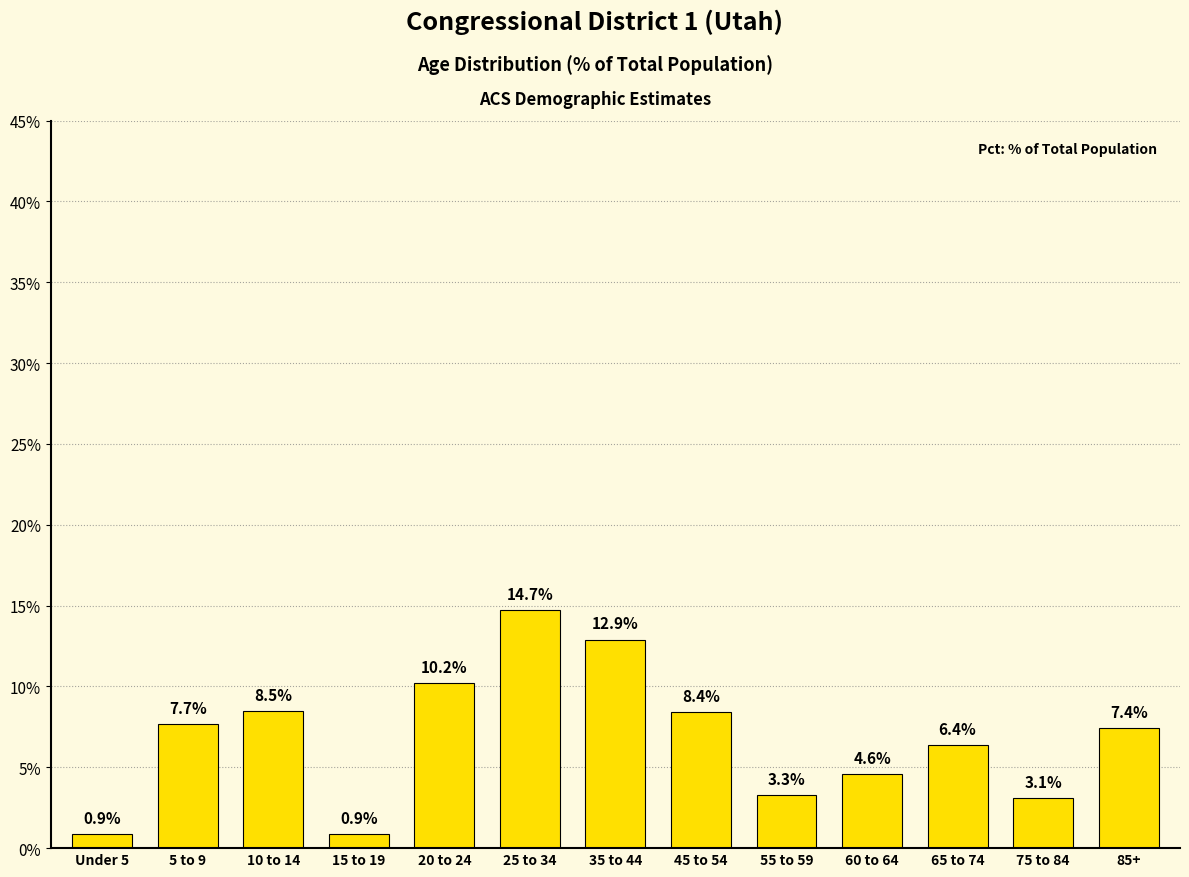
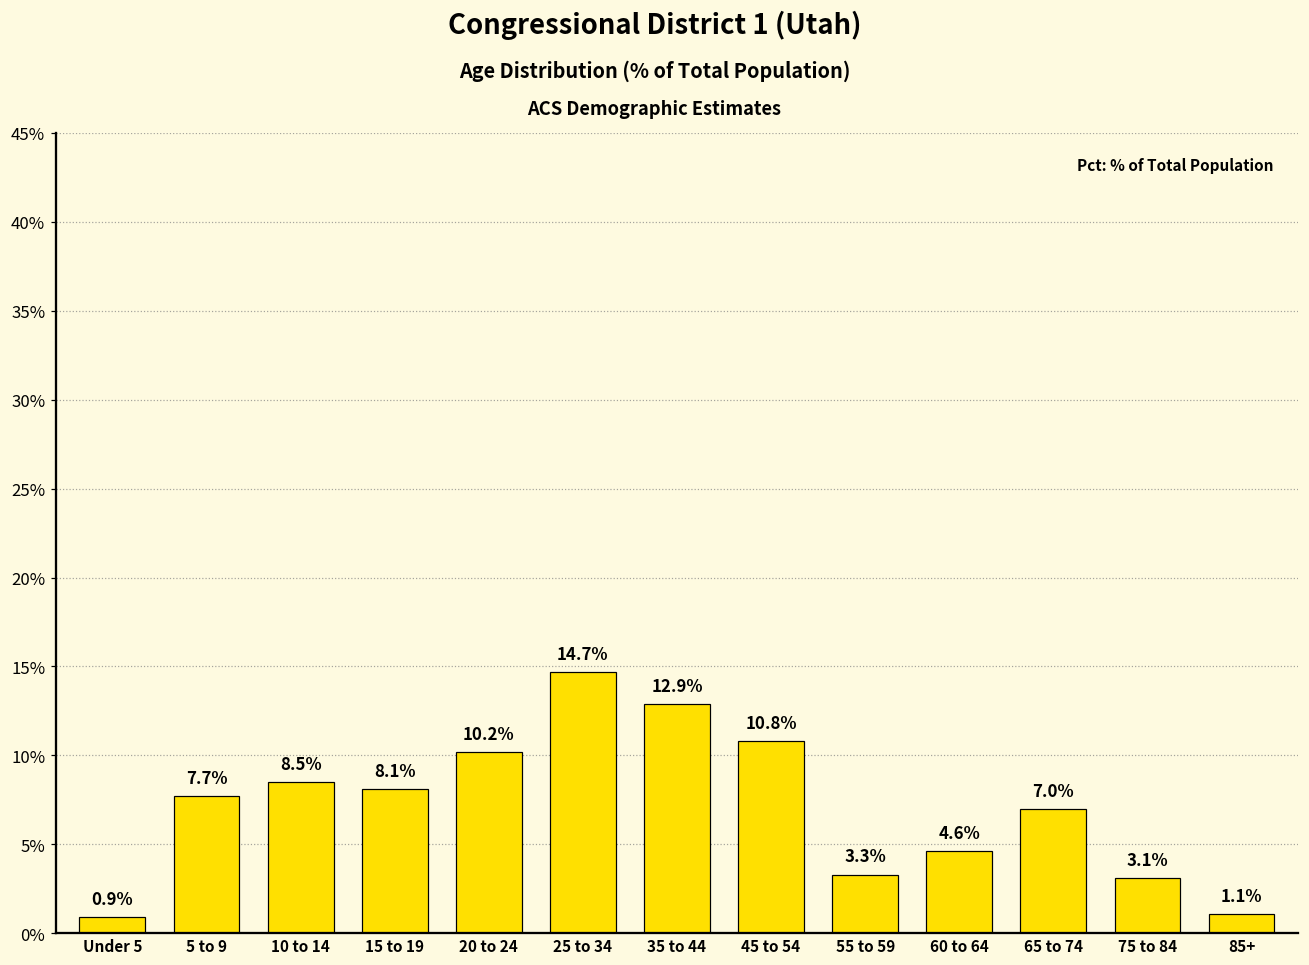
  {
    "Under 5": "0.9%",
    "5 to 9": "7.7%",
    "10 to 14": "8.5%",
-   "15 to 19": "0.9%",
+   "15 to 19": "8.1%",
    "20 to 24": "10.2%",
    "25 to 34": "14.7%",
    "35 to 44": "12.9%",
-   "45 to 54": "8.4%",
+   "45 to 54": "10.8%",
    "55 to 59": "3.3%",
    "60 to 64": "4.6%",
-   "65 to 74": "6.4%",
+   "65 to 74": "7.0%",
    "75 to 84": "3.1%",
-   "85+": "7.4%"
+   "85+": "1.1%"
  }
